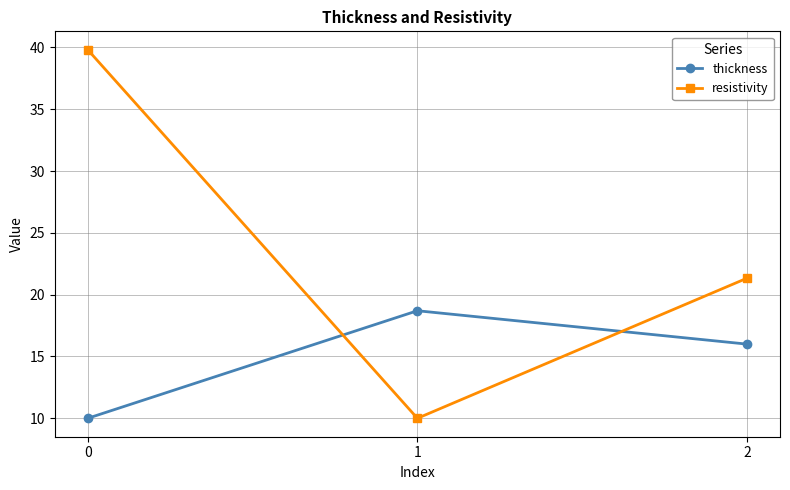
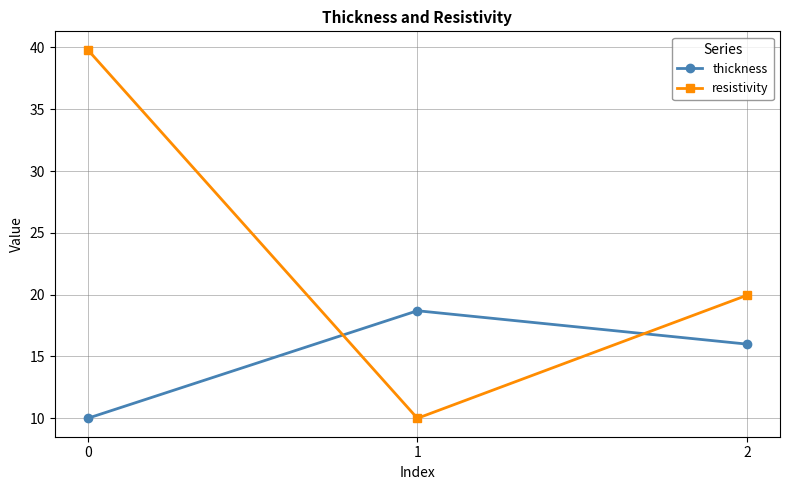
  {
    "thickness": {
      "0": 10.0,
      "1": 18.7,
      "2": 16.0
    },
    "resistivity": {
      "0": 39.8,
      "1": 10.0,
-     "2": 21.3
+     "2": 20.0
    }
  }
